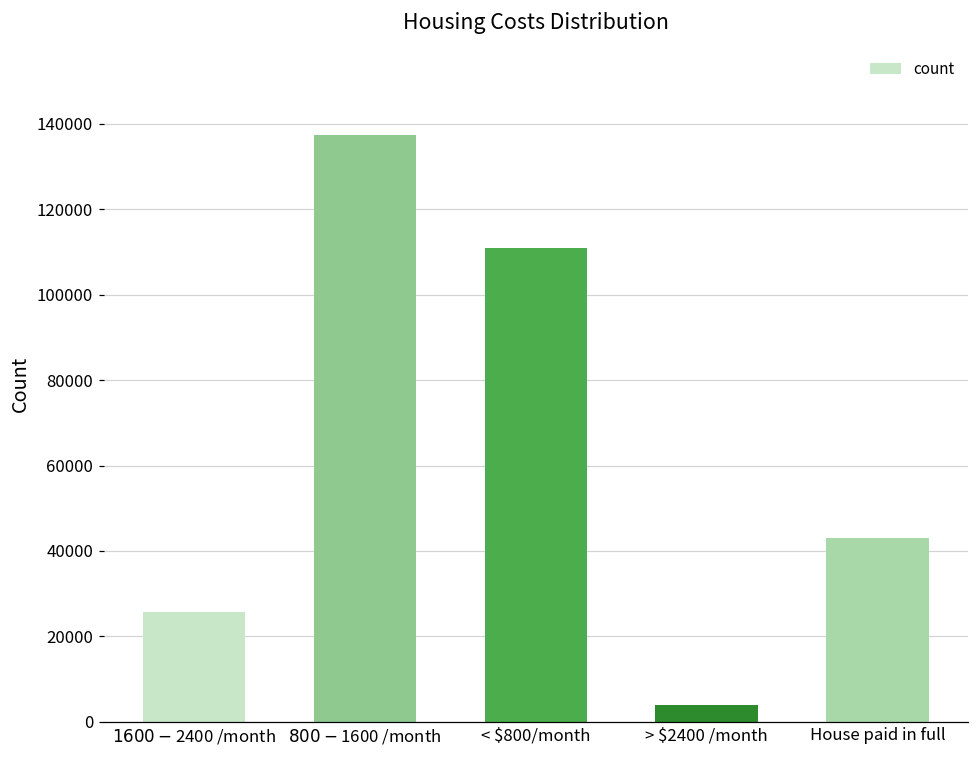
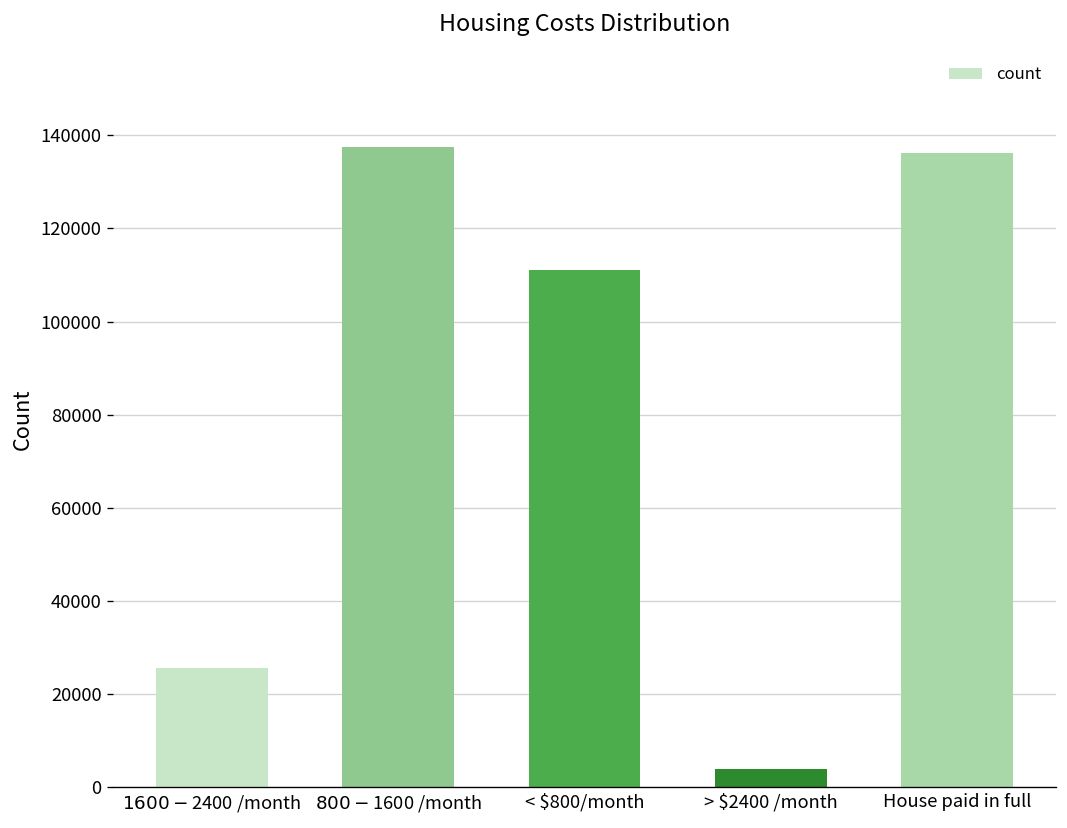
  {
    "< $800/month": 111000,
    "> $2400 /month": 4000,
-   "House paid in full": 43000
+   "House paid in full": 136000
  }
